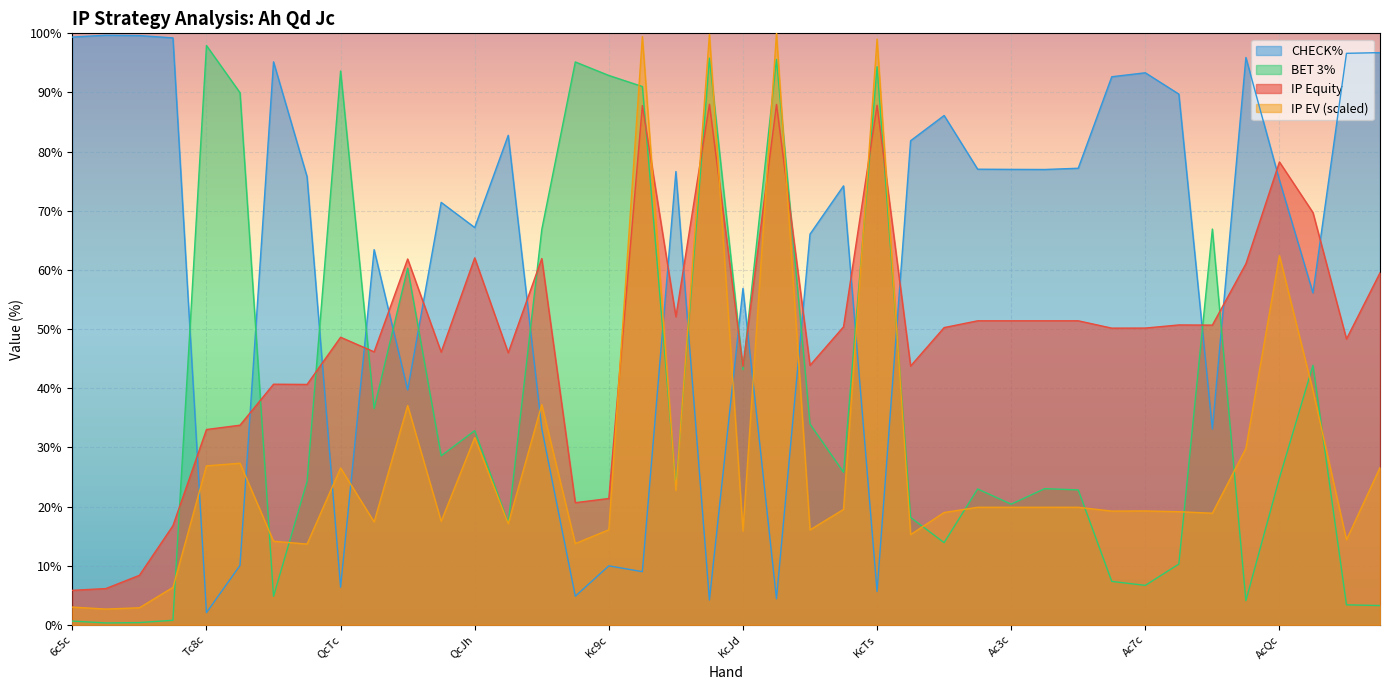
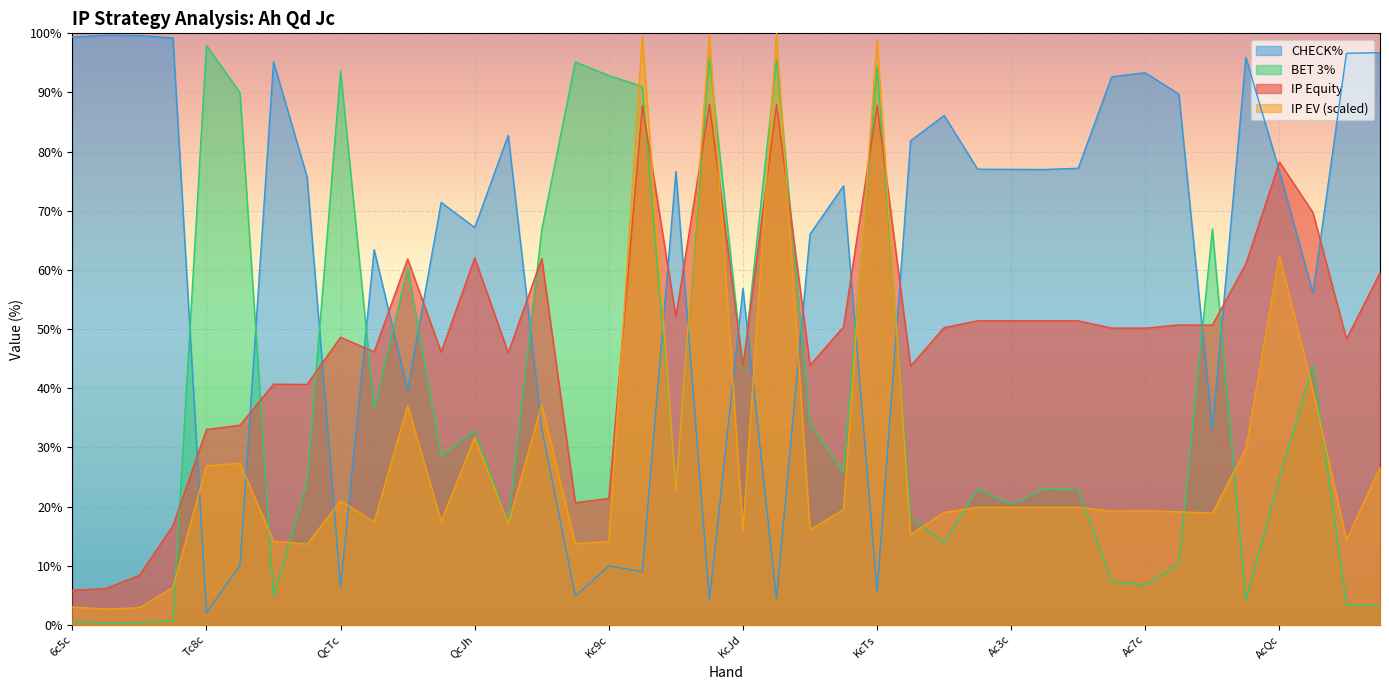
  {
    "CHECK%": {
      "6c5c": "99%",
      "Tc8c": "2%",
      "QcTc": "6%",
      "QcJh": "67%",
      "Kc9c": "10%",
      "KcJd": "57%",
      "KcTs": "6%",
      "Ac3c": "77%",
      "Ac7c": "93%",
-     "AcQc": "75%"
+     "AcQc": "77%"
    },
    "BET 3%": {
      "6c5c": "1%",
      "Tc8c": "98%",
      "QcTc": "94%",
      "QcJh": "33%",
      "Kc9c": "93%",
      "KcJd": "43%",
      "KcTs": "94%",
      "Ac3c": "20%",
      "Ac7c": "7%",
      "AcQc": "25%"
    },
    "IP Equity": {
      "6c5c": "6%",
      "Tc8c": "33%",
      "QcTc": "49%",
      "QcJh": "62%",
      "Kc9c": "21%",
      "KcJd": "44%",
      "KcTs": "88%",
      "Ac3c": "51%",
      "Ac7c": "50%",
      "AcQc": "78%"
    },
    "IP EV (scaled)": {
      "6c5c": "3%",
      "Tc8c": "27%",
-     "QcTc": "27%",
+     "QcTc": "21%",
      "QcJh": "32%",
-     "Kc9c": "16%",
+     "Kc9c": "14%",
      "KcJd": "16%",
      "KcTs": "99%",
      "Ac3c": "20%",
      "Ac7c": "19%",
      "AcQc": "62%"
    }
  }
